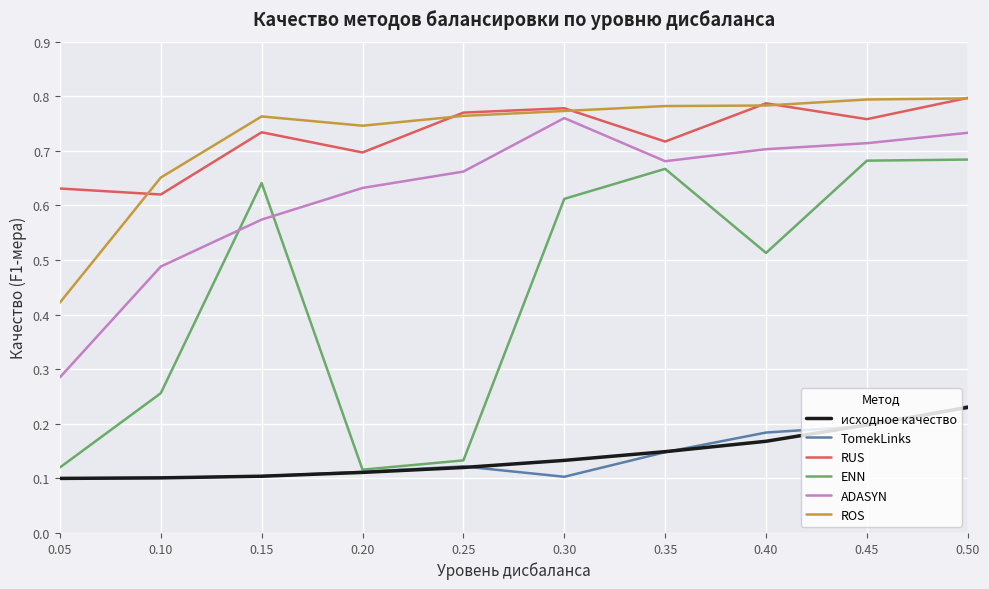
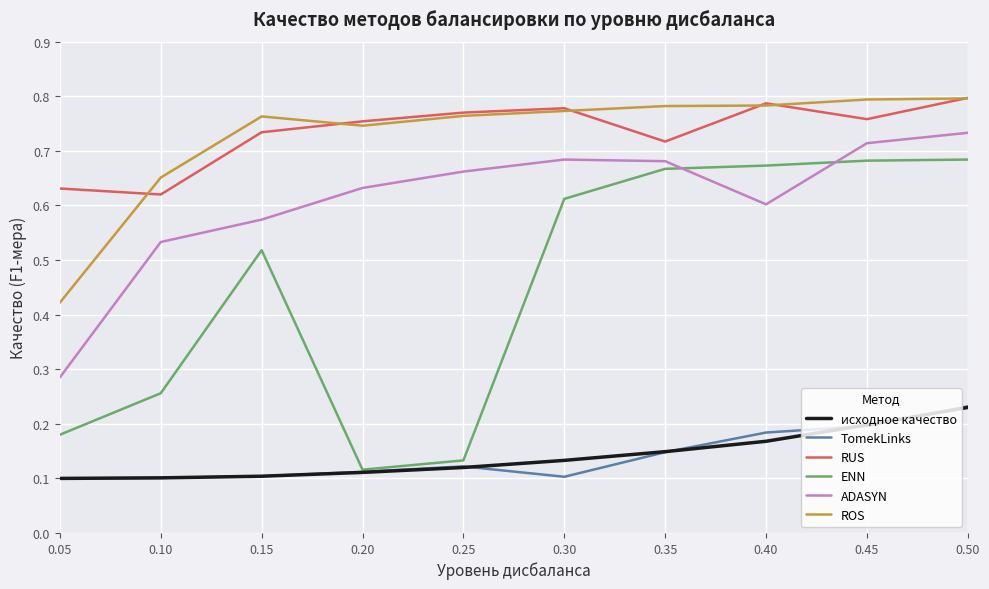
  {
    "исходное качество": {
      "0.30": 0.13,
      "0.40": 0.17
    },
    "TomekLinks": {
      "0.30": 0.10,
      "0.40": 0.18
    },
    "RUS": {
      "0.05": 0.63,
      "0.10": 0.62,
      "0.15": 0.73,
-     "0.20": 0.70,
+     "0.20": 0.75,
      "0.25": 0.77,
      "0.30": 0.78,
      "0.35": 0.72,
      "0.45": 0.76
    },
    "ENN": {
-     "0.05": 0.12,
+     "0.05": 0.18,
      "0.10": 0.26,
-     "0.15": 0.64,
+     "0.15": 0.52,
      "0.25": 0.13,
      "0.30": 0.61,
      "0.35": 0.67,
-     "0.40": 0.51,
+     "0.40": 0.67,
      "0.45": 0.68,
      "0.50": 0.68
    },
    "ADASYN": {
      "0.05": 0.29,
-     "0.10": 0.49,
+     "0.10": 0.53,
      "0.15": 0.57,
      "0.20": 0.63,
      "0.25": 0.66,
-     "0.30": 0.76,
+     "0.30": 0.68,
      "0.35": 0.68,
-     "0.40": 0.70,
+     "0.40": 0.60,
      "0.45": 0.71,
      "0.50": 0.73
    },
    "ROS": {
      "0.05": 0.42,
      "0.10": 0.65,
      "0.15": 0.76,
      "0.20": 0.75,
      "0.25": 0.76,
      "0.30": 0.77,
      "0.35": 0.78,
      "0.45": 0.79
    }
  }
